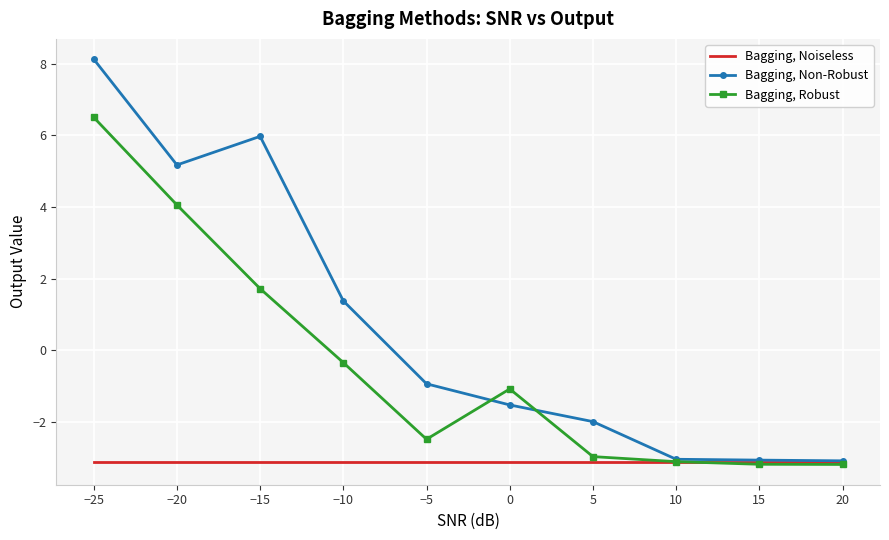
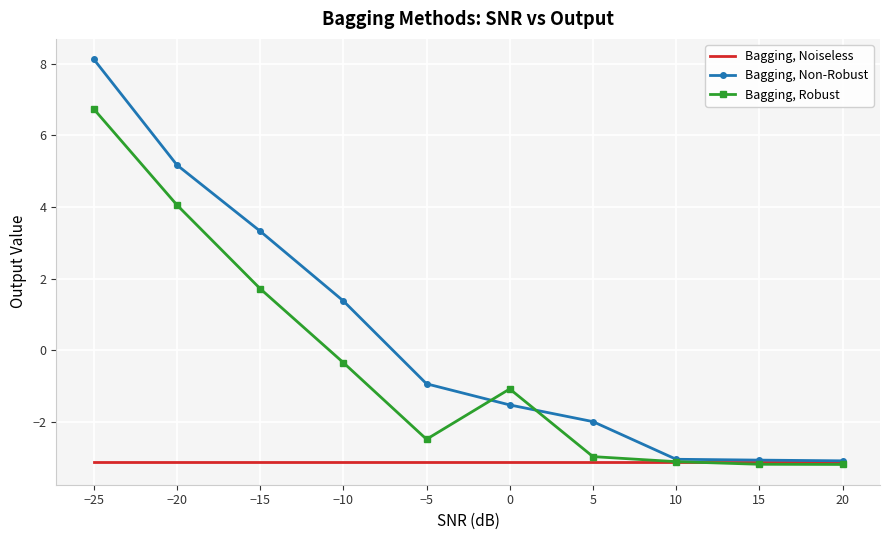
  {
    "Bagging, Noiseless": {
      "−25": -3.1,
      "−20": -3.1,
      "−15": -3.1,
      "−10": -3.1,
      "−5": -3.1,
      "0": -3.1,
      "5": -3.1
    },
    "Bagging, Non-Robust": {
      "−25": 8.1,
      "−20": 5.2,
-     "−15": 6.0,
+     "−15": 3.3,
      "−10": 1.4,
      "−5": -0.9,
      "0": -1.5,
      "5": -2.0
    },
    "Bagging, Robust": {
-     "−25": 6.5,
+     "−25": 6.7,
      "−20": 4.1,
      "−15": 1.7,
      "−10": -0.3,
      "−5": -2.5,
      "0": -1.1,
      "5": -3.0,
      "20": -3.2
    }
  }
